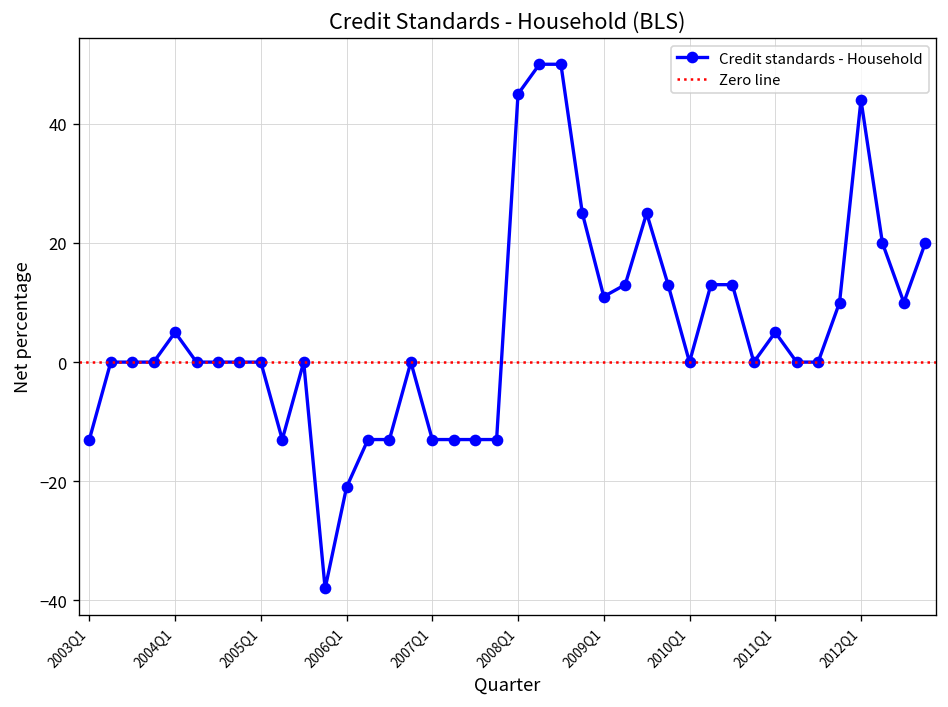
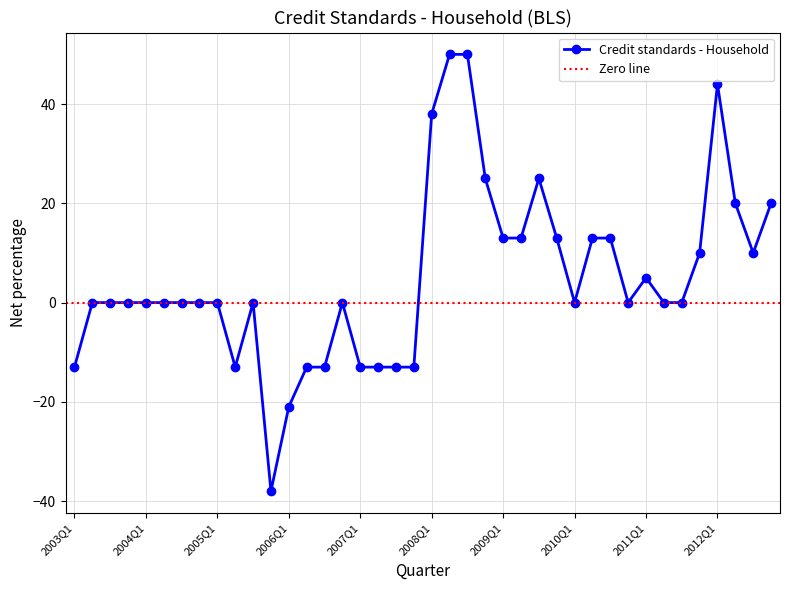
  {
    "2003Q1": -13,
-   "2004Q1": 5,
+   "2004Q1": 0,
    "2005Q1": 0,
    "2006Q1": -21,
    "2007Q1": -13,
-   "2008Q1": 45,
-   "2009Q1": 11,
+   "2008Q1": 38,
+   "2009Q1": 13,
    "2010Q1": 0,
    "2011Q1": 5,
    "2012Q1": 44
  }
